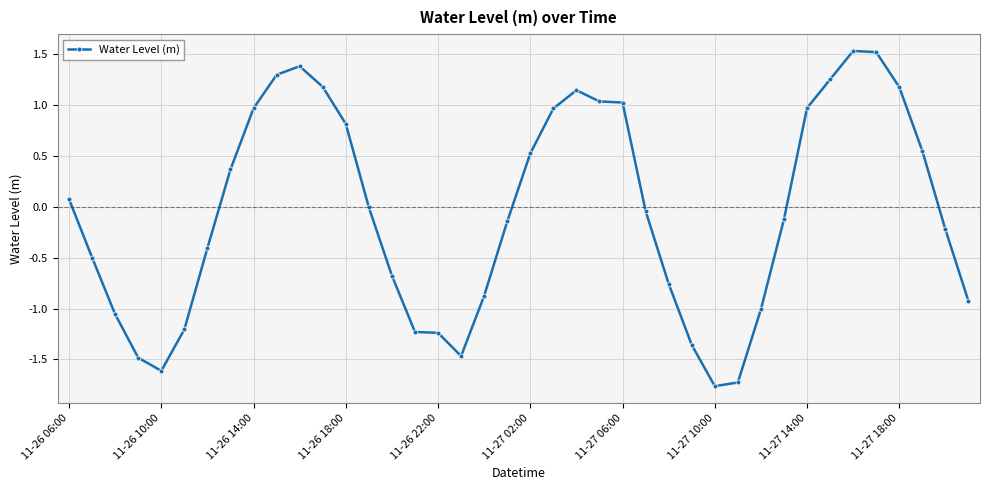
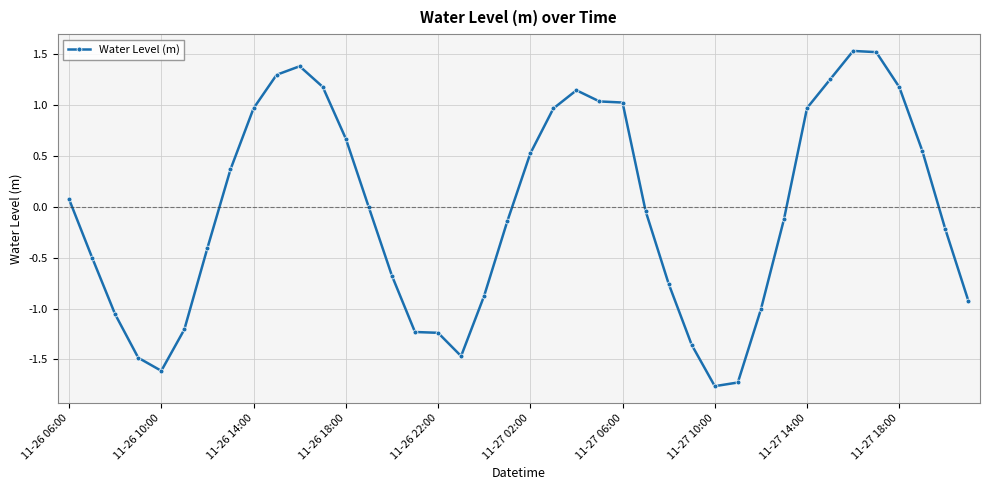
  {
    "11-26 06:00": 0.08,
    "11-26 10:00": -1.61,
    "11-26 14:00": 0.97,
-   "11-26 18:00": 0.82,
+   "11-26 18:00": 0.67,
    "11-26 22:00": -1.24,
    "11-27 02:00": 0.53,
    "11-27 06:00": 1.03,
    "11-27 10:00": -1.76,
    "11-27 14:00": 0.97,
    "11-27 18:00": 1.18
  }
